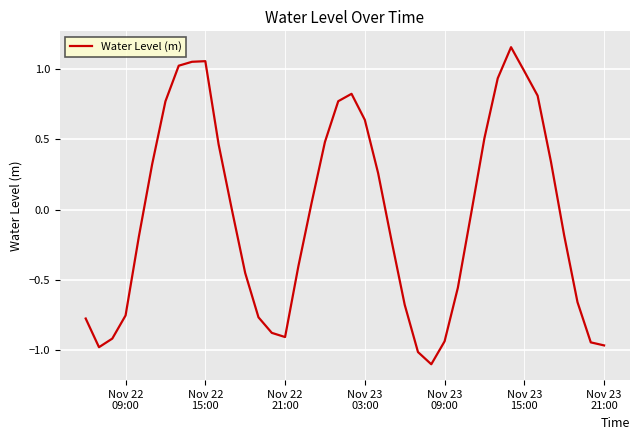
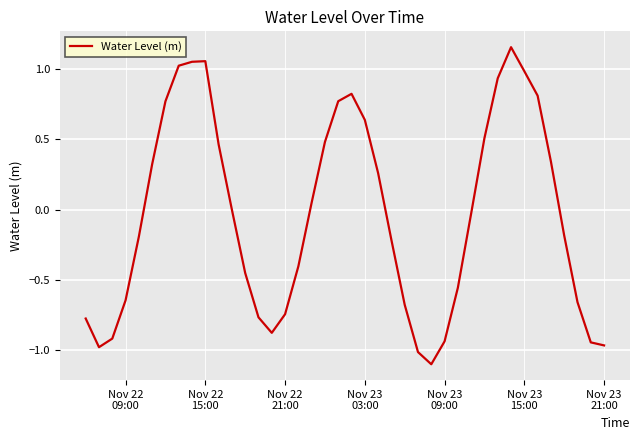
  {
-   "Nov 22 09:00": -0.75,
+   "Nov 22 09:00": -0.65,
    "Nov 22 15:00": 1.06,
-   "Nov 22 21:00": -0.91,
+   "Nov 22 21:00": -0.74,
    "Nov 23 03:00": 0.64,
    "Nov 23 09:00": -0.94,
    "Nov 23 15:00": 0.98,
    "Nov 23 21:00": -0.97
  }
